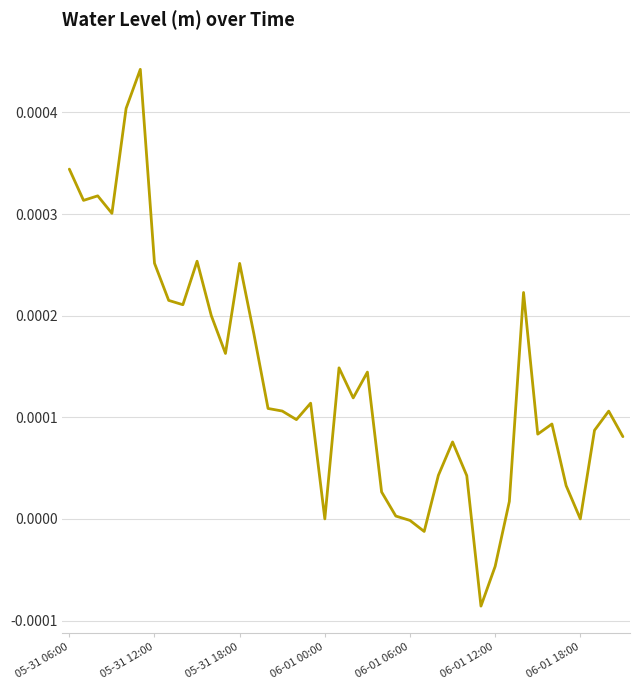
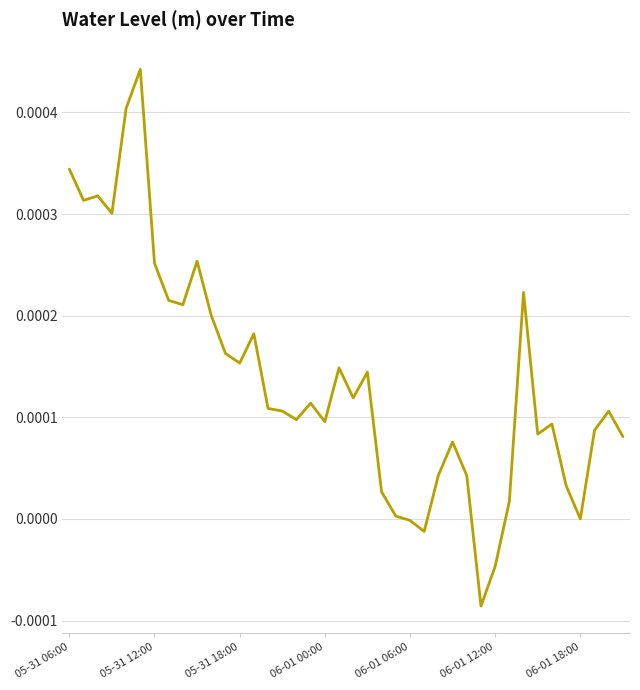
  {
    "05-31 06:00": 0.000344,
    "05-31 12:00": 0.000252,
-   "05-31 18:00": 0.000251,
-   "06-01 00:00": 0.0000,
+   "05-31 18:00": 0.000153,
+   "06-01 00:00": 0.0001,
    "06-01 06:00": -0.000001,
    "06-01 12:00": -0.000047,
    "06-01 18:00": 0.000000
  }
